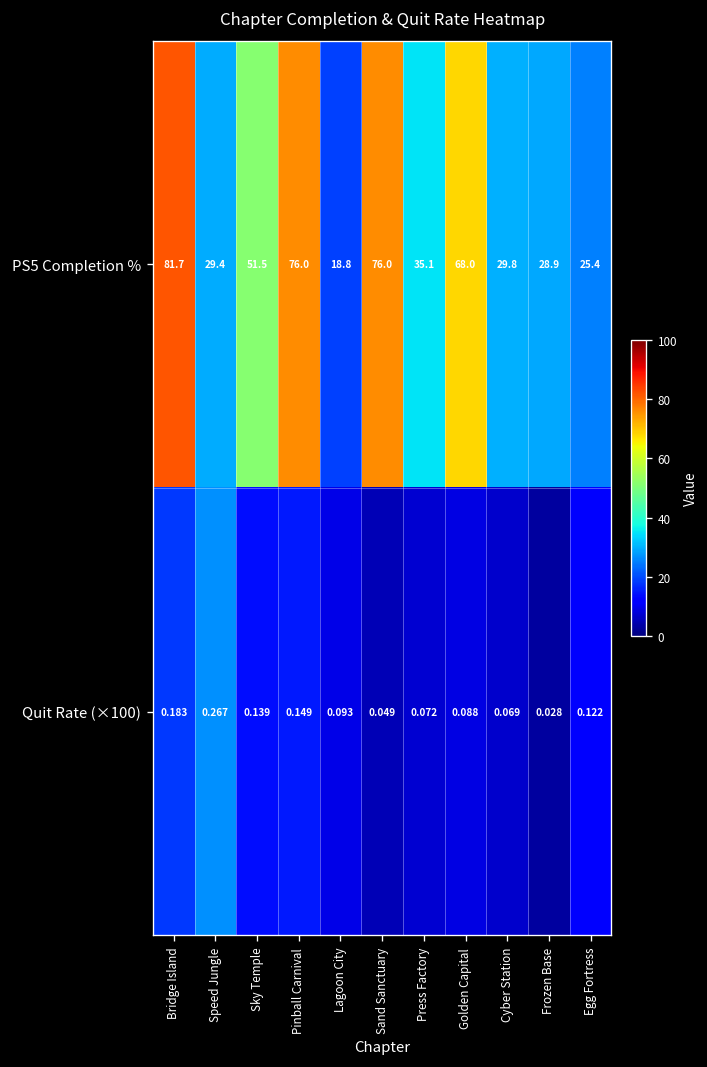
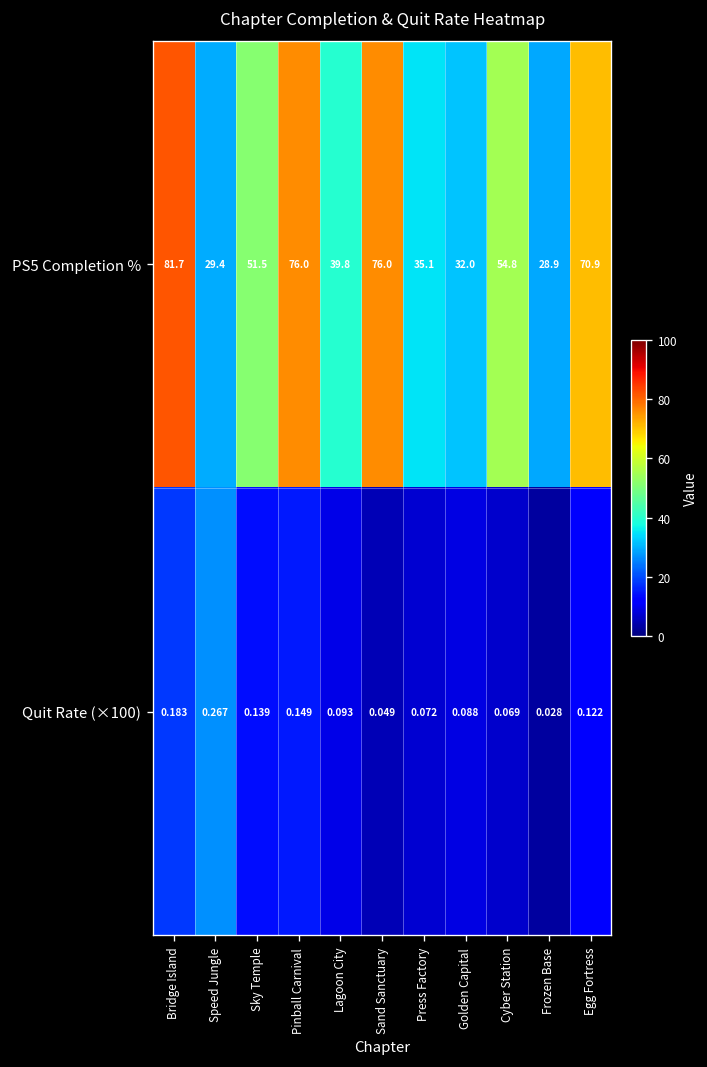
  {
    "PS5 Completion %": {
      "Bridge Island": 81.7,
      "Speed Jungle": 29.4,
      "Sky Temple": 51.5,
      "Pinball Carnival": 76.0,
-     "Lagoon City": 18.8,
+     "Lagoon City": 39.8,
      "Sand Sanctuary": 76.0,
      "Press Factory": 35.1,
-     "Golden Capital": 68.0,
-     "Cyber Station": 29.8,
+     "Golden Capital": 32.0,
+     "Cyber Station": 54.8,
      "Frozen Base": 28.9,
-     "Egg Fortress": 25.4
+     "Egg Fortress": 70.9
    },
    "Quit Rate (×100)": {
      "Bridge Island": 0.183,
      "Speed Jungle": 0.267,
      "Sky Temple": 0.139,
      "Pinball Carnival": 0.149,
      "Lagoon City": 0.093,
      "Sand Sanctuary": 0.049,
      "Press Factory": 0.072,
      "Golden Capital": 0.088,
      "Cyber Station": 0.069,
      "Frozen Base": 0.028,
      "Egg Fortress": 0.122
    }
  }
